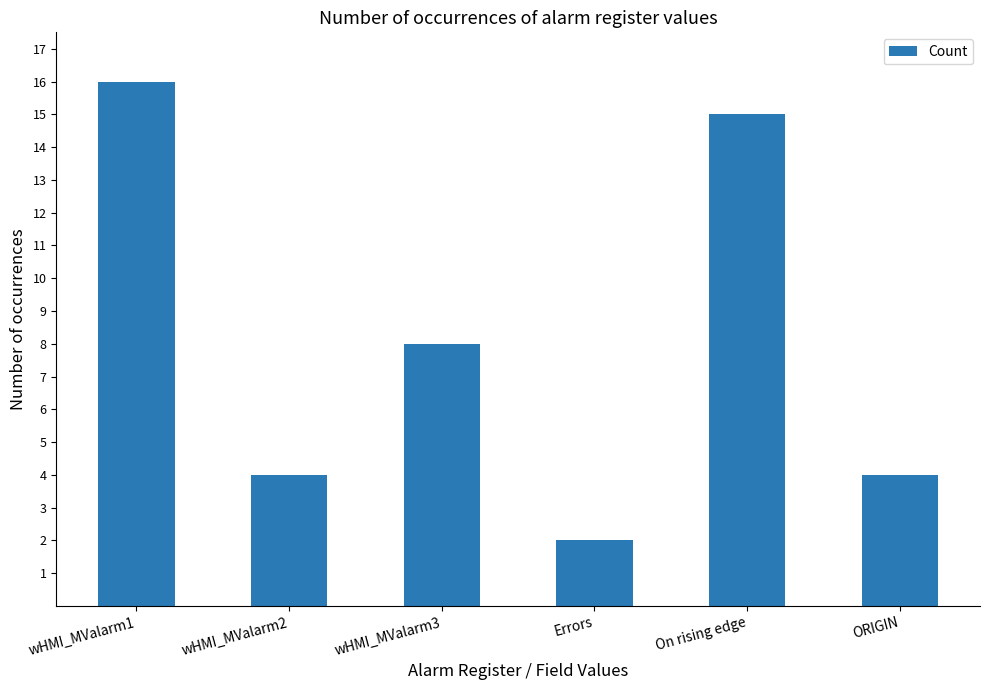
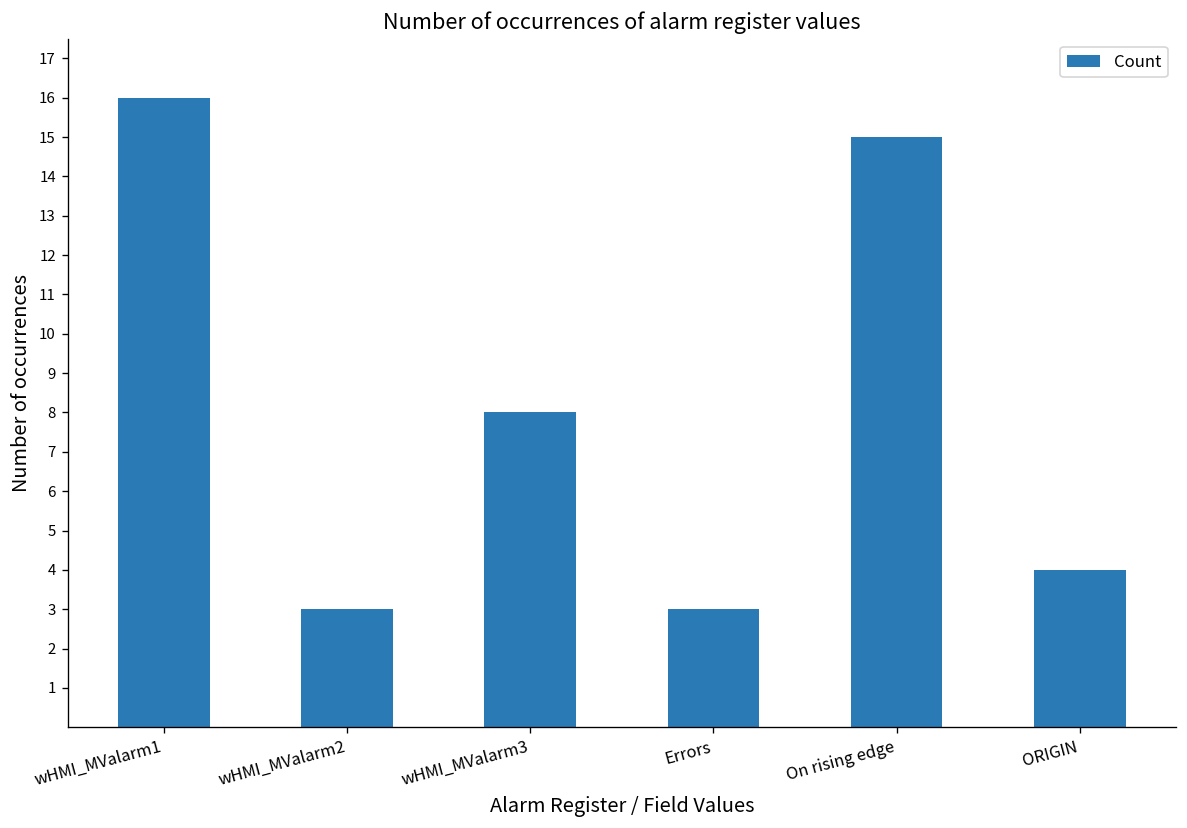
  {
    "wHMI_MValarm1": 16,
-   "wHMI_MValarm2": 4,
+   "wHMI_MValarm2": 3,
    "wHMI_MValarm3": 8,
-   "Errors": 2,
+   "Errors": 3,
    "On rising edge": 15,
    "ORIGIN": 4
  }
